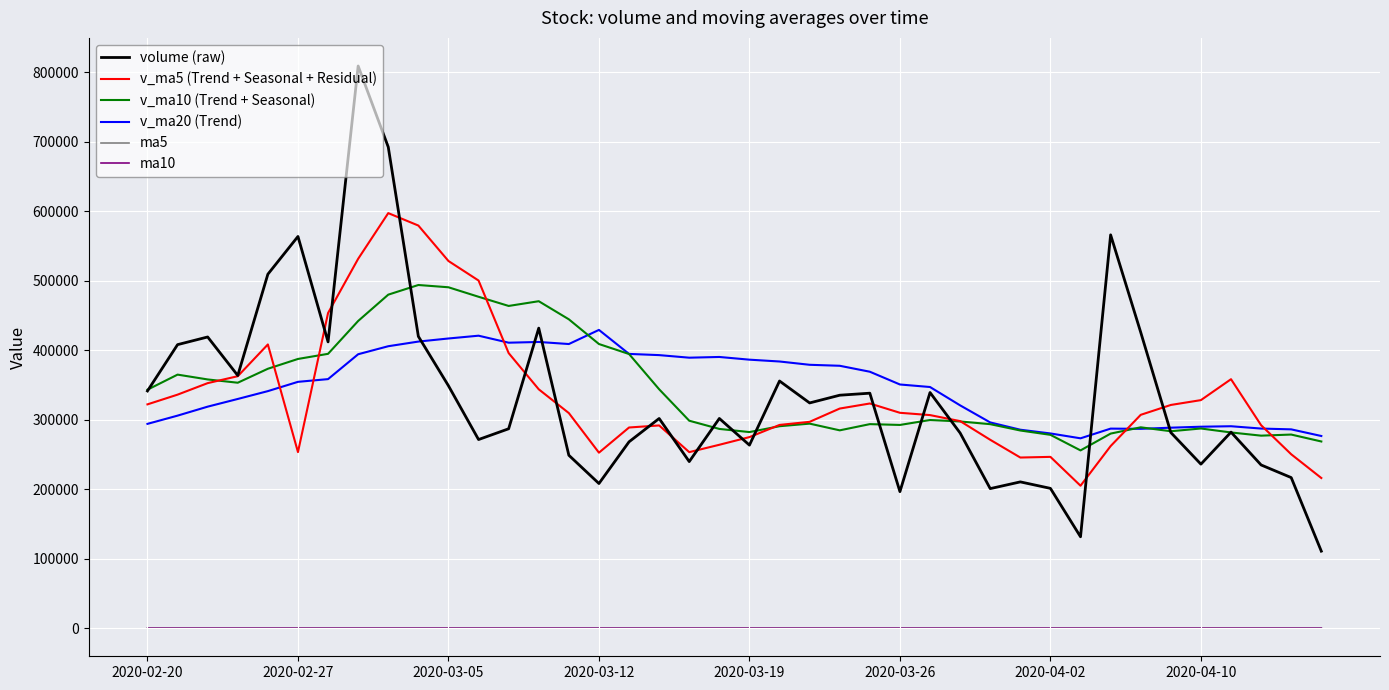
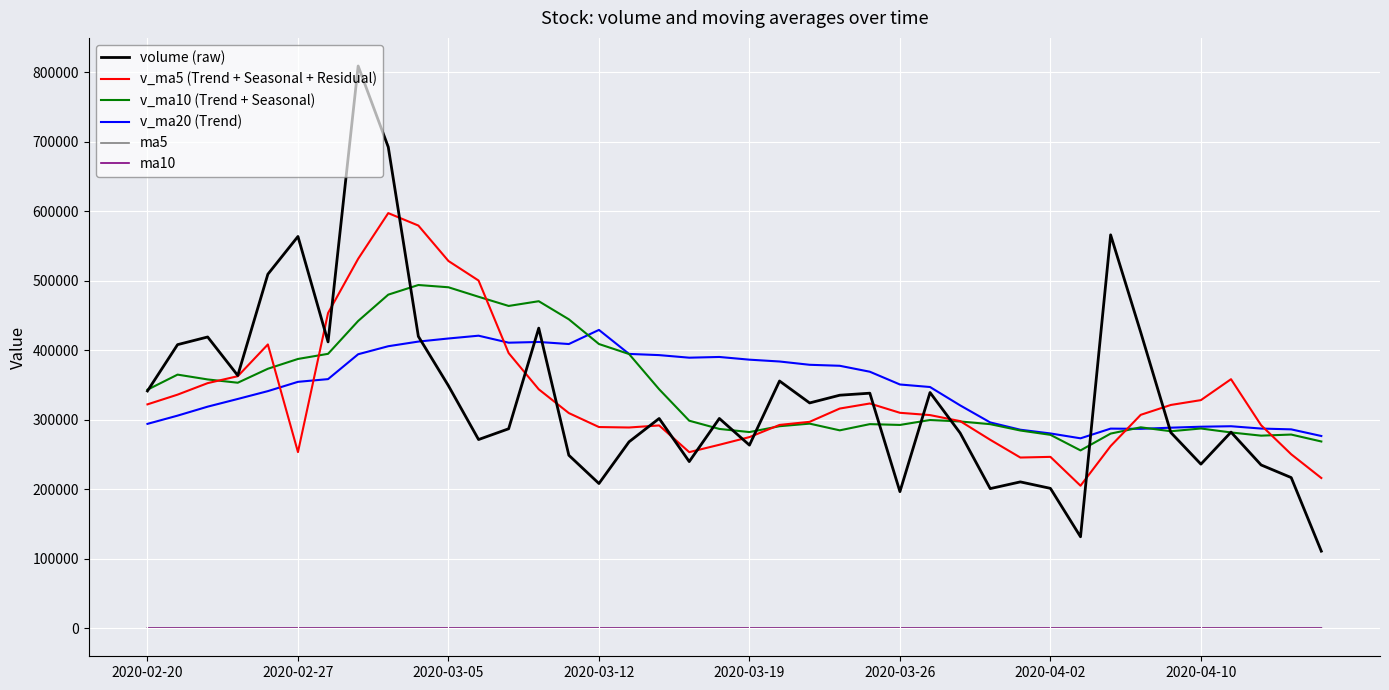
  {
    "volume (raw)": {
      "2020-02-27": 560000,
      "2020-03-05": 350000,
      "2020-03-12": 210000,
      "2020-03-19": 260000,
      "2020-03-26": 200000,
      "2020-04-02": 200000,
      "2020-04-10": 240000
    },
    "v_ma5 (Trend + Seasonal + Residual)": {
      "2020-02-20": 320000,
      "2020-02-27": 250000,
      "2020-03-05": 530000,
-     "2020-03-12": 250000,
+     "2020-03-12": 290000,
      "2020-03-19": 280000,
      "2020-03-26": 310000,
      "2020-04-02": 250000,
      "2020-04-10": 330000
    },
    "v_ma10 (Trend + Seasonal)": {
      "2020-02-27": 390000,
      "2020-03-05": 490000,
      "2020-03-12": 410000,
      "2020-03-19": 280000,
      "2020-03-26": 290000
    },
    "v_ma20 (Trend)": {
      "2020-02-20": 290000,
      "2020-02-27": 350000,
      "2020-03-05": 420000,
      "2020-03-12": 430000,
      "2020-03-19": 390000,
      "2020-03-26": 350000
    },
    "ma10": {
      "2020-02-20": 0,
      "2020-02-27": 0,
      "2020-03-05": 0,
      "2020-03-12": 0,
      "2020-03-19": 0,
      "2020-03-26": 0,
      "2020-04-02": 0,
      "2020-04-10": 0
    }
  }
